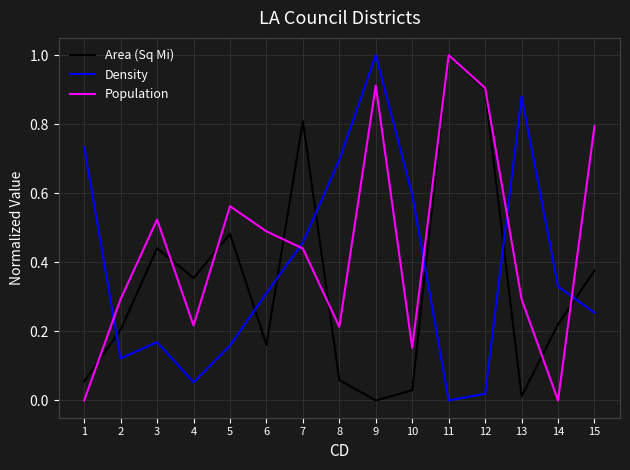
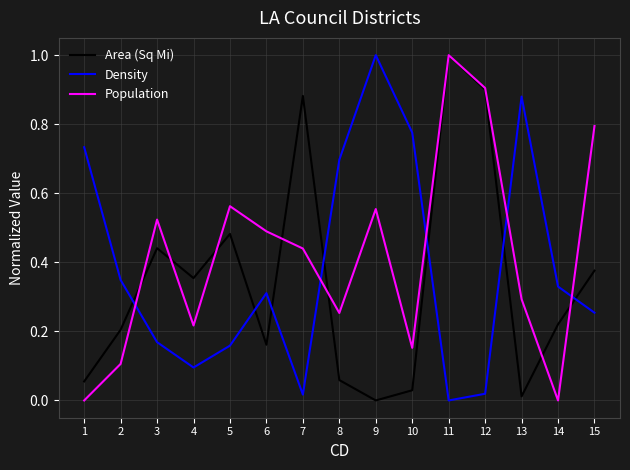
  {
    "Area (Sq Mi)": {
      "1": 0.06,
      "2": 0.20,
      "3": 0.44,
      "4": 0.35,
      "5": 0.48,
      "6": 0.16,
-     "7": 0.81,
+     "7": 0.88,
      "8": 0.06,
      "9": 0.00,
      "10": 0.03,
      "13": 0.01,
      "14": 0.22,
      "15": 0.38
    },
    "Density": {
      "1": 0.73,
-     "2": 0.12,
+     "2": 0.35,
      "3": 0.17,
-     "4": 0.05,
+     "4": 0.10,
      "5": 0.16,
      "6": 0.31,
-     "7": 0.46,
+     "7": 0.02,
      "8": 0.70,
      "9": 1.00,
-     "10": 0.60,
+     "10": 0.78,
      "11": 0.00,
      "12": 0.02,
      "13": 0.88,
      "14": 0.33,
      "15": 0.25
    },
    "Population": {
      "1": 0.00,
-     "2": 0.29,
+     "2": 0.11,
      "3": 0.52,
      "4": 0.22,
      "5": 0.56,
      "6": 0.49,
      "7": 0.44,
-     "8": 0.21,
-     "9": 0.91,
+     "8": 0.25,
+     "9": 0.55,
      "10": 0.15,
      "13": 0.29,
      "14": 0.00,
      "15": 0.79
    }
  }
